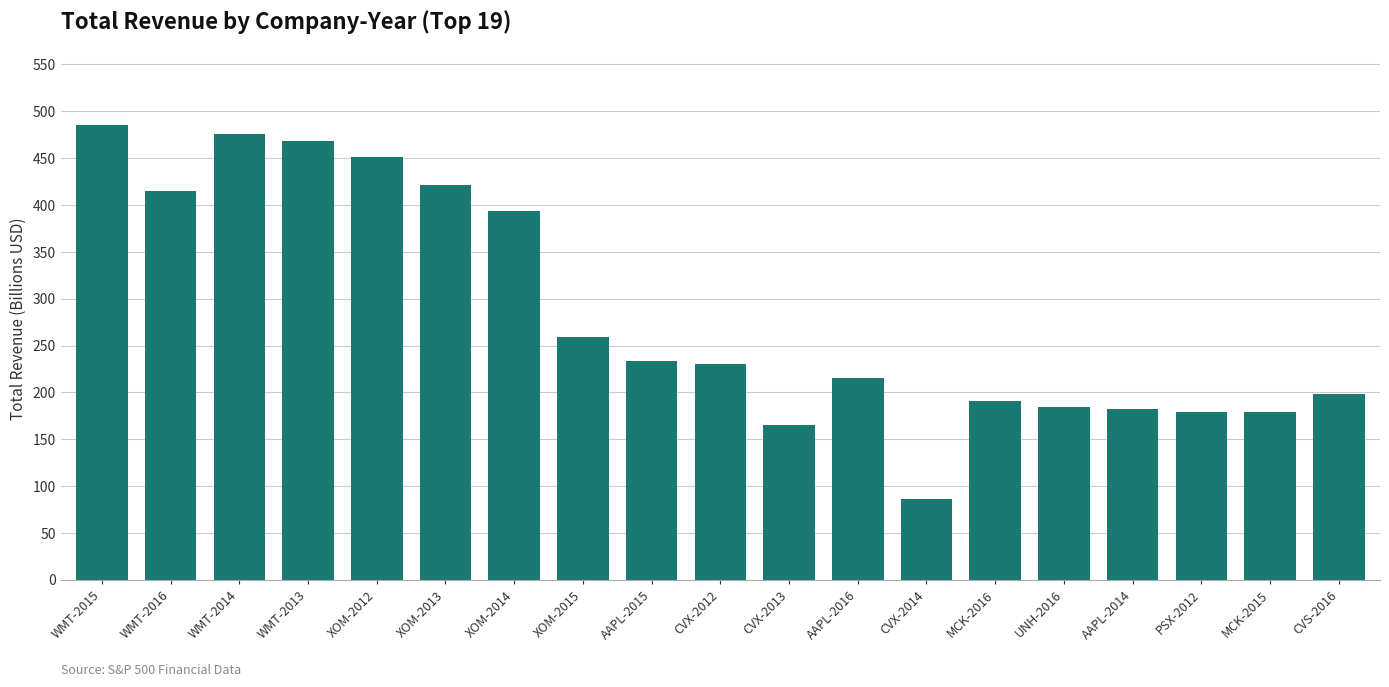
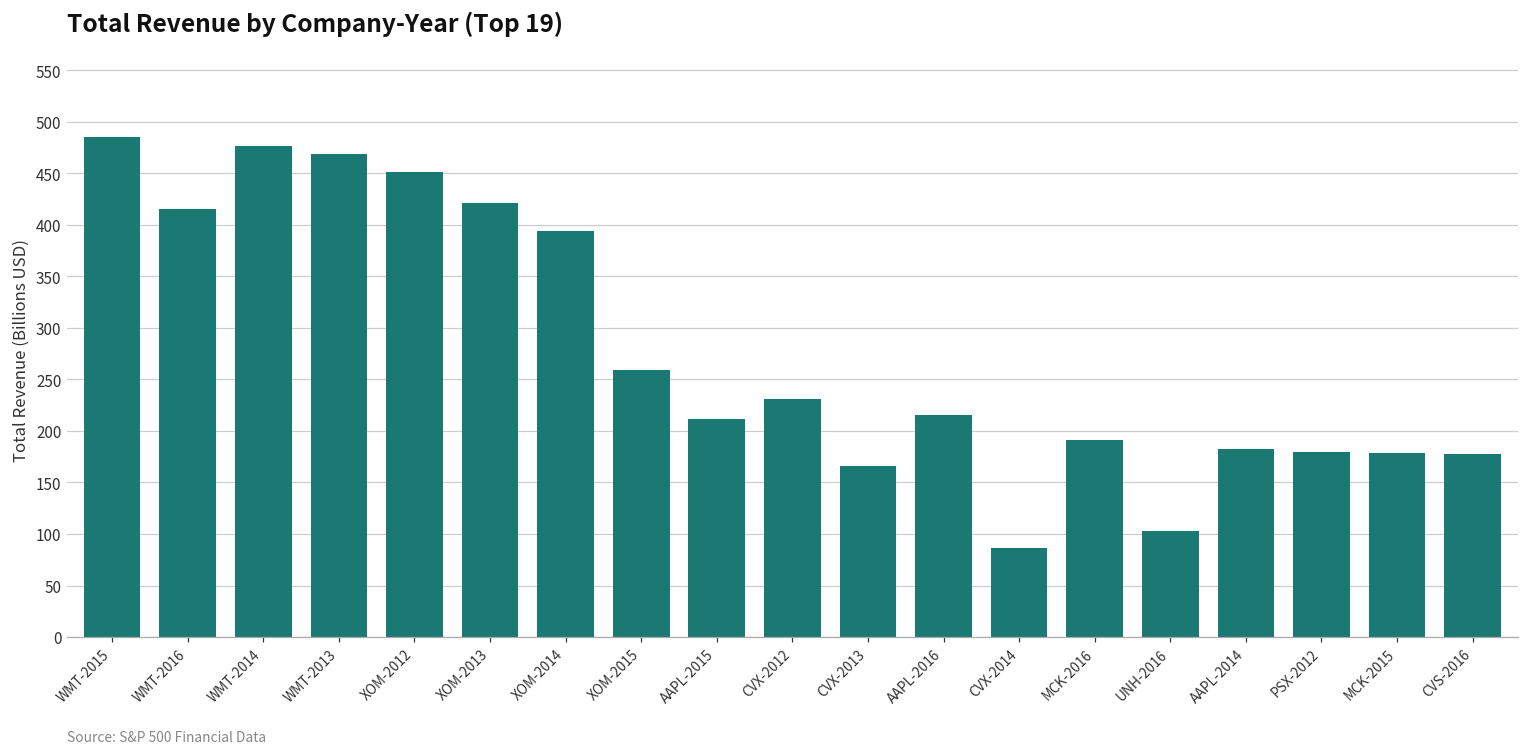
  {
    "WMT-2015": 490,
    "WMT-2016": 420,
    "WMT-2014": 480,
    "WMT-2013": 470,
    "XOM-2012": 450,
    "XOM-2013": 420,
    "XOM-2014": 390,
    "XOM-2015": 260,
-   "AAPL-2015": 230,
+   "AAPL-2015": 210,
    "CVX-2012": 230,
    "CVX-2013": 170,
    "AAPL-2016": 220,
    "CVX-2014": 90,
    "MCK-2016": 190,
-   "UNH-2016": 180,
+   "UNH-2016": 100,
    "AAPL-2014": 180,
    "PSX-2012": 180,
    "MCK-2015": 180,
-   "CVS-2016": 200
+   "CVS-2016": 180
  }
